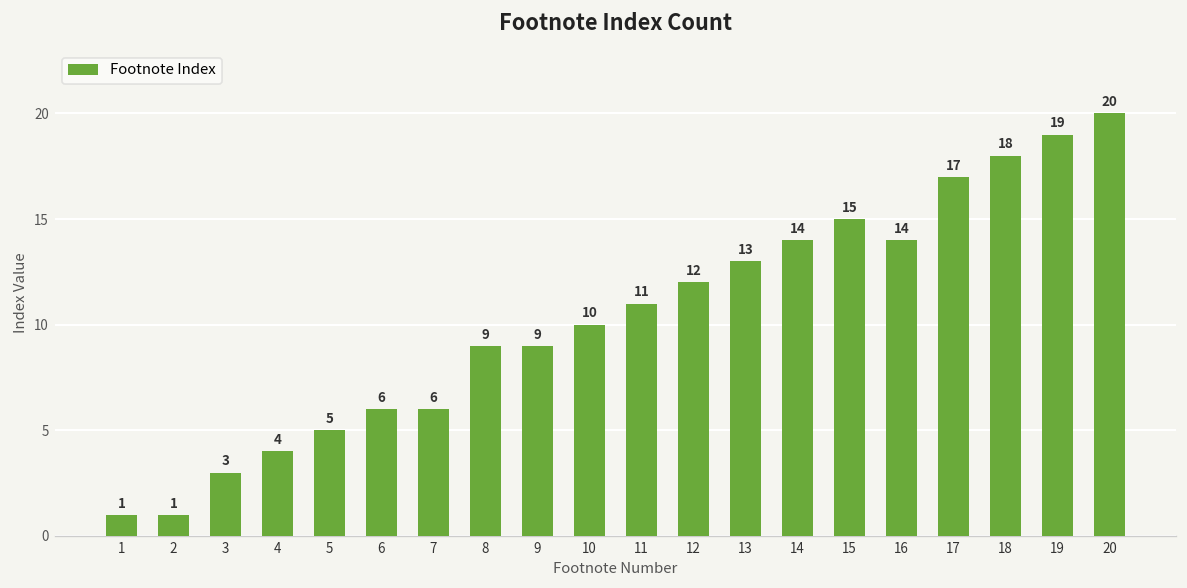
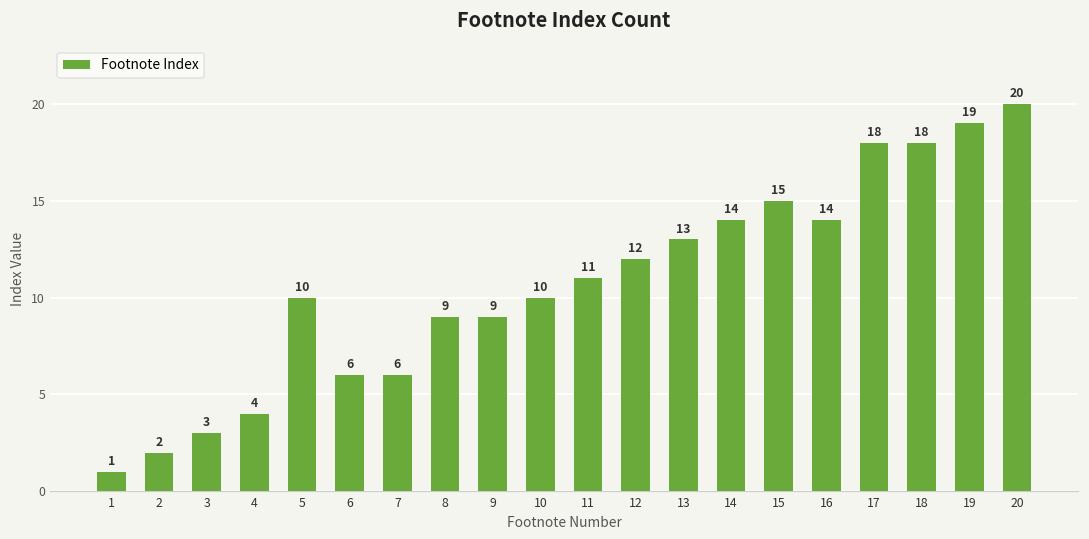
  {
    "1": 1,
-   "2": 1,
+   "2": 2,
    "3": 3,
    "4": 4,
-   "5": 5,
+   "5": 10,
    "6": 6,
    "7": 6,
    "8": 9,
    "9": 9,
    "10": 10,
    "11": 11,
    "12": 12,
    "13": 13,
    "14": 14,
    "15": 15,
    "16": 14,
-   "17": 17,
+   "17": 18,
    "18": 18,
    "19": 19,
    "20": 20
  }
